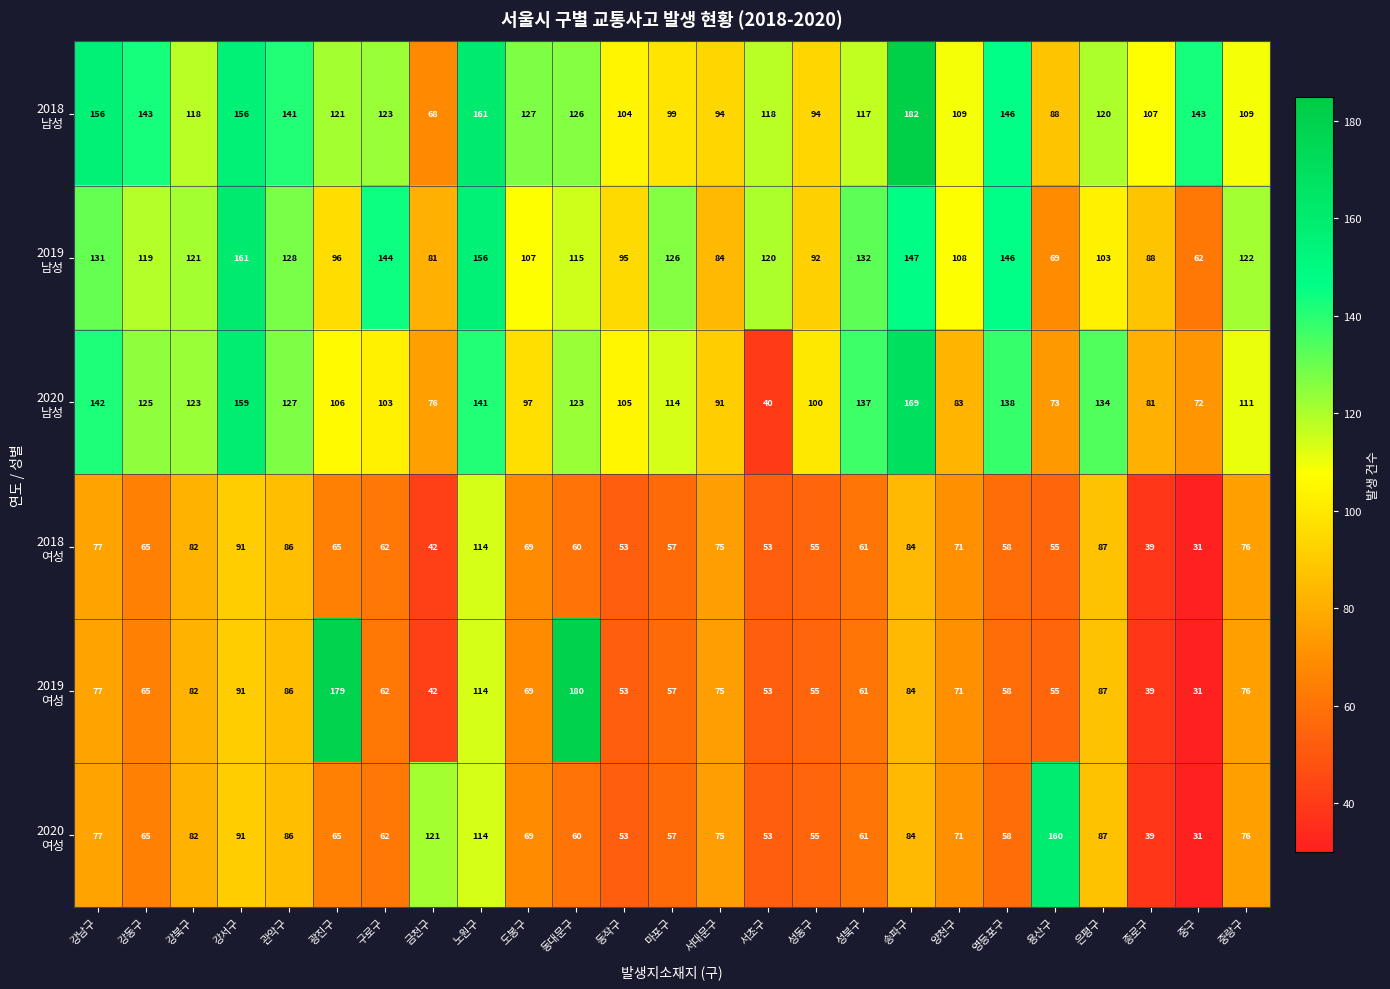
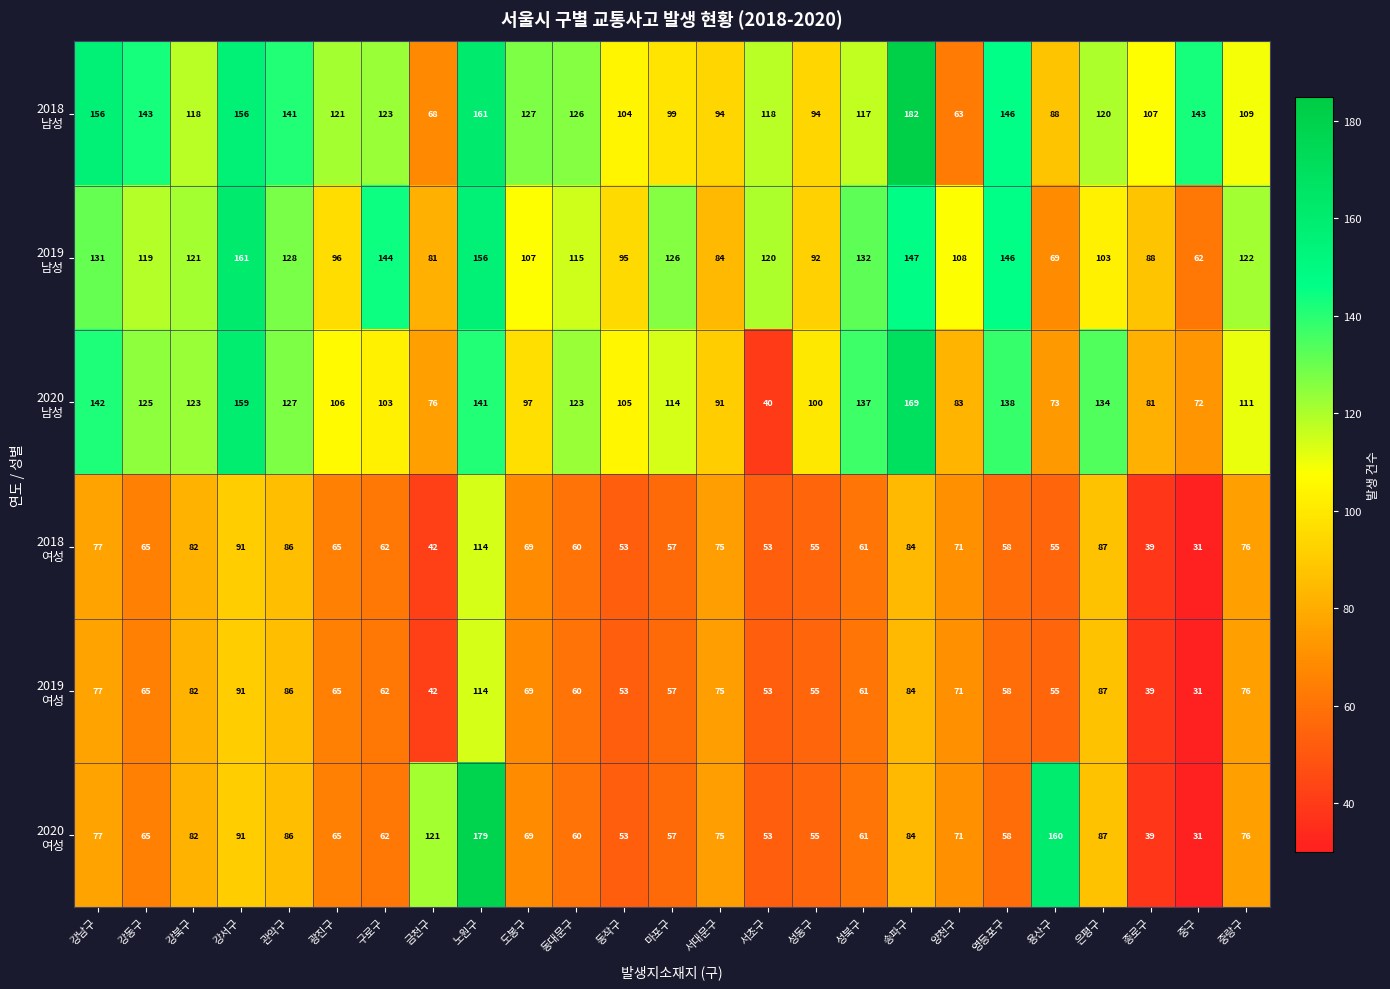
  {
    "2018 남성": {
      "강남구": 156,
      "강동구": 143,
      "강북구": 118,
      "강서구": 156,
      "관악구": 141,
      "광진구": 121,
      "구로구": 123,
      "금천구": 68,
      "노원구": 161,
      "도봉구": 127,
      "동대문구": 126,
      "동작구": 104,
      "마포구": 99,
      "서대문구": 94,
      "서초구": 118,
      "성동구": 94,
      "성북구": 117,
      "송파구": 182,
-     "양천구": 109,
+     "양천구": 63,
      "영등포구": 146,
      "용산구": 88,
      "은평구": 120,
      "종로구": 107,
      "중구": 143,
      "중랑구": 109
    },
    "2019 남성": {
      "강남구": 131,
      "강동구": 119,
      "강북구": 121,
      "강서구": 161,
      "관악구": 128,
      "광진구": 96,
      "구로구": 144,
      "금천구": 81,
      "노원구": 156,
      "도봉구": 107,
      "동대문구": 115,
      "동작구": 95,
      "마포구": 126,
      "서대문구": 84,
      "서초구": 120,
      "성동구": 92,
      "성북구": 132,
      "송파구": 147,
      "양천구": 108,
      "영등포구": 146,
      "용산구": 69,
      "은평구": 103,
      "종로구": 88,
      "중구": 62,
      "중랑구": 122
    },
    "2020 남성": {
      "강남구": 142,
      "강동구": 125,
      "강북구": 123,
      "강서구": 159,
      "관악구": 127,
      "광진구": 106,
      "구로구": 103,
      "금천구": 76,
      "노원구": 141,
      "도봉구": 97,
      "동대문구": 123,
      "동작구": 105,
      "마포구": 114,
      "서대문구": 91,
      "서초구": 40,
      "성동구": 100,
      "성북구": 137,
      "송파구": 169,
      "양천구": 83,
      "영등포구": 138,
      "용산구": 73,
      "은평구": 134,
      "종로구": 81,
      "중구": 72,
      "중랑구": 111
    },
    "2018 여성": {
      "강남구": 77,
      "강동구": 65,
      "강북구": 82,
      "강서구": 91,
      "관악구": 86,
      "광진구": 65,
      "구로구": 62,
      "금천구": 42,
      "노원구": 114,
      "도봉구": 69,
      "동대문구": 60,
      "동작구": 53,
      "마포구": 57,
      "서대문구": 75,
      "서초구": 53,
      "성동구": 55,
      "성북구": 61,
      "송파구": 84,
      "양천구": 71,
      "영등포구": 58,
      "용산구": 55,
      "은평구": 87,
      "종로구": 39,
      "중구": 31,
      "중랑구": 76
    },
    "2019 여성": {
      "강남구": 77,
      "강동구": 65,
      "강북구": 82,
      "강서구": 91,
      "관악구": 86,
-     "광진구": 179,
+     "광진구": 65,
      "구로구": 62,
      "금천구": 42,
      "노원구": 114,
      "도봉구": 69,
-     "동대문구": 180,
+     "동대문구": 60,
      "동작구": 53,
      "마포구": 57,
      "서대문구": 75,
      "서초구": 53,
      "성동구": 55,
      "성북구": 61,
      "송파구": 84,
      "양천구": 71,
      "영등포구": 58,
      "용산구": 55,
      "은평구": 87,
      "종로구": 39,
      "중구": 31,
      "중랑구": 76
    },
    "2020 여성": {
      "강남구": 77,
      "강동구": 65,
      "강북구": 82,
      "강서구": 91,
      "관악구": 86,
      "광진구": 65,
      "구로구": 62,
      "금천구": 121,
-     "노원구": 114,
+     "노원구": 179,
      "도봉구": 69,
      "동대문구": 60,
      "동작구": 53,
      "마포구": 57,
      "서대문구": 75,
      "서초구": 53,
      "성동구": 55,
      "성북구": 61,
      "송파구": 84,
      "양천구": 71,
      "영등포구": 58,
      "용산구": 160,
      "은평구": 87,
      "종로구": 39,
      "중구": 31,
      "중랑구": 76
    }
  }
